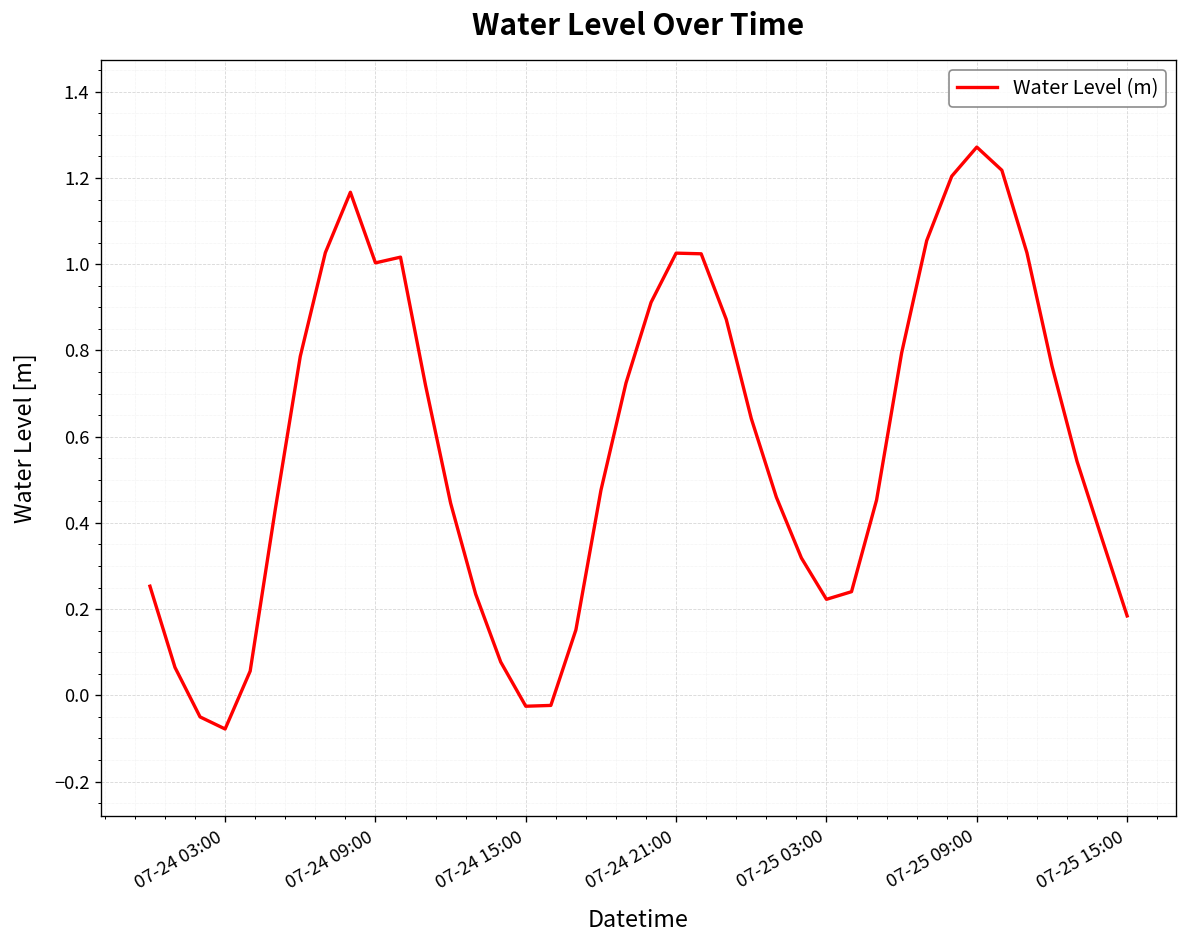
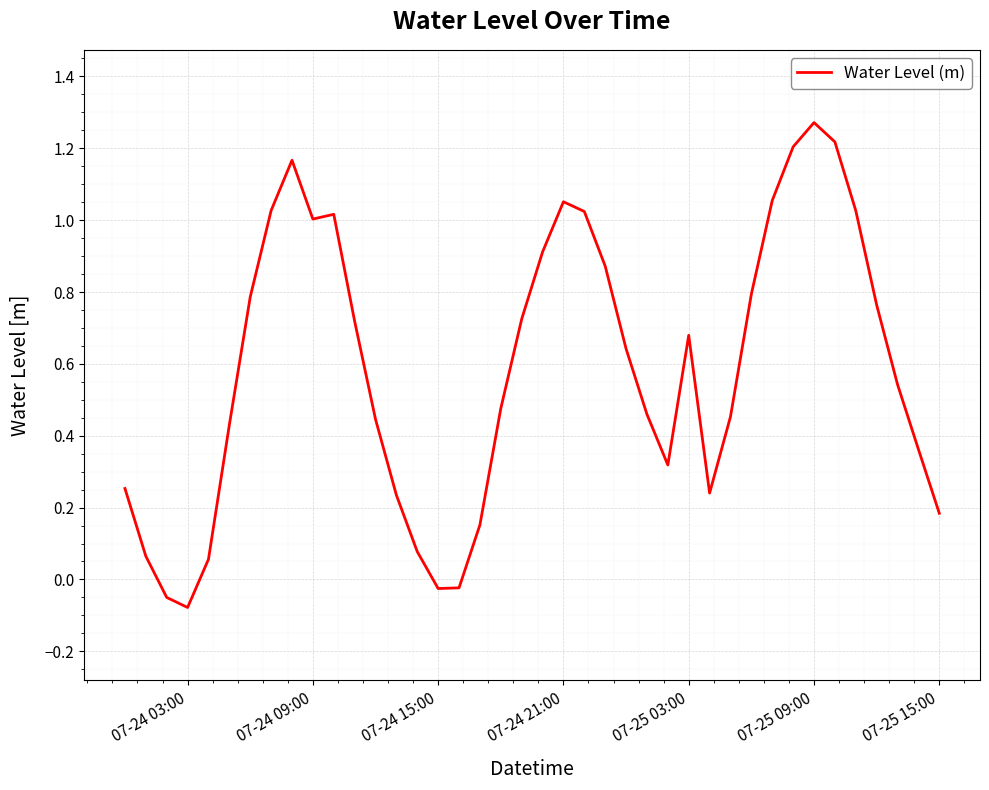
  {
    "07-24 03:00": -0.08,
    "07-24 09:00": 1.00,
    "07-24 15:00": -0.03,
-   "07-24 21:00": 1.03,
-   "07-25 03:00": 0.22,
+   "07-24 21:00": 1.05,
+   "07-25 03:00": 0.68,
    "07-25 09:00": 1.27,
    "07-25 15:00": 0.18
  }
